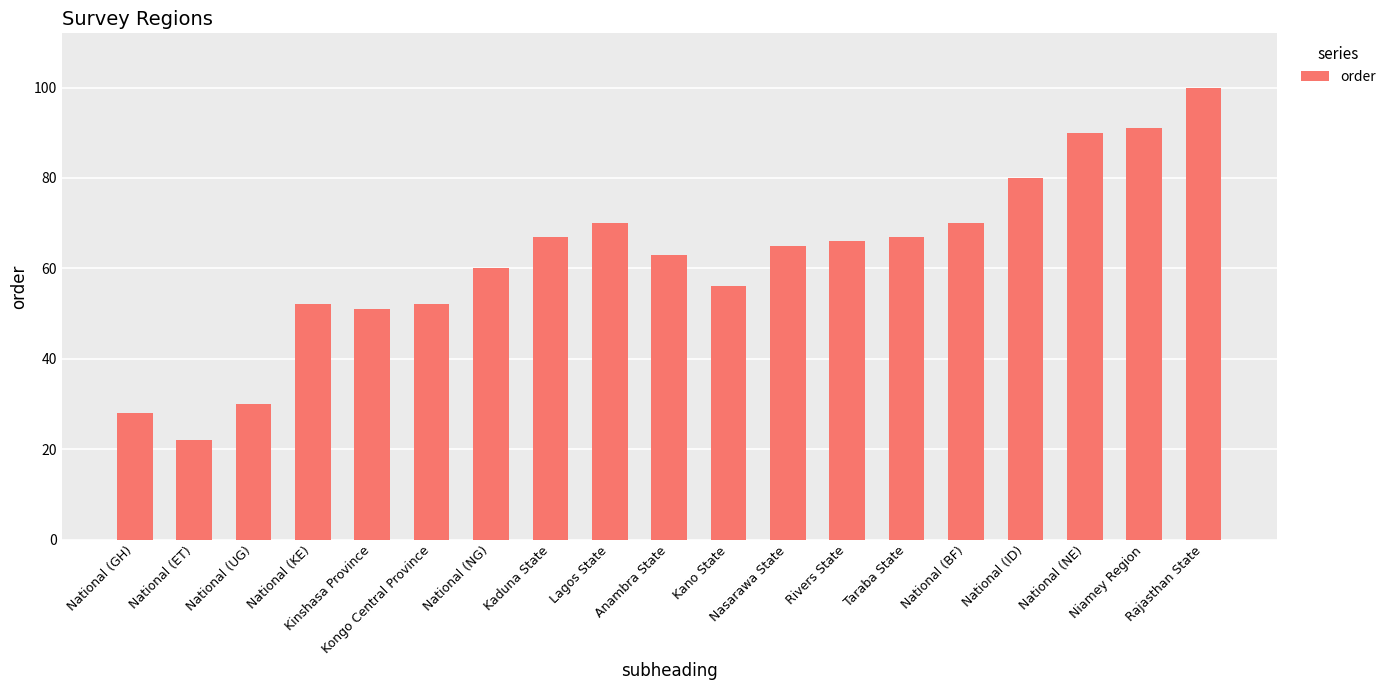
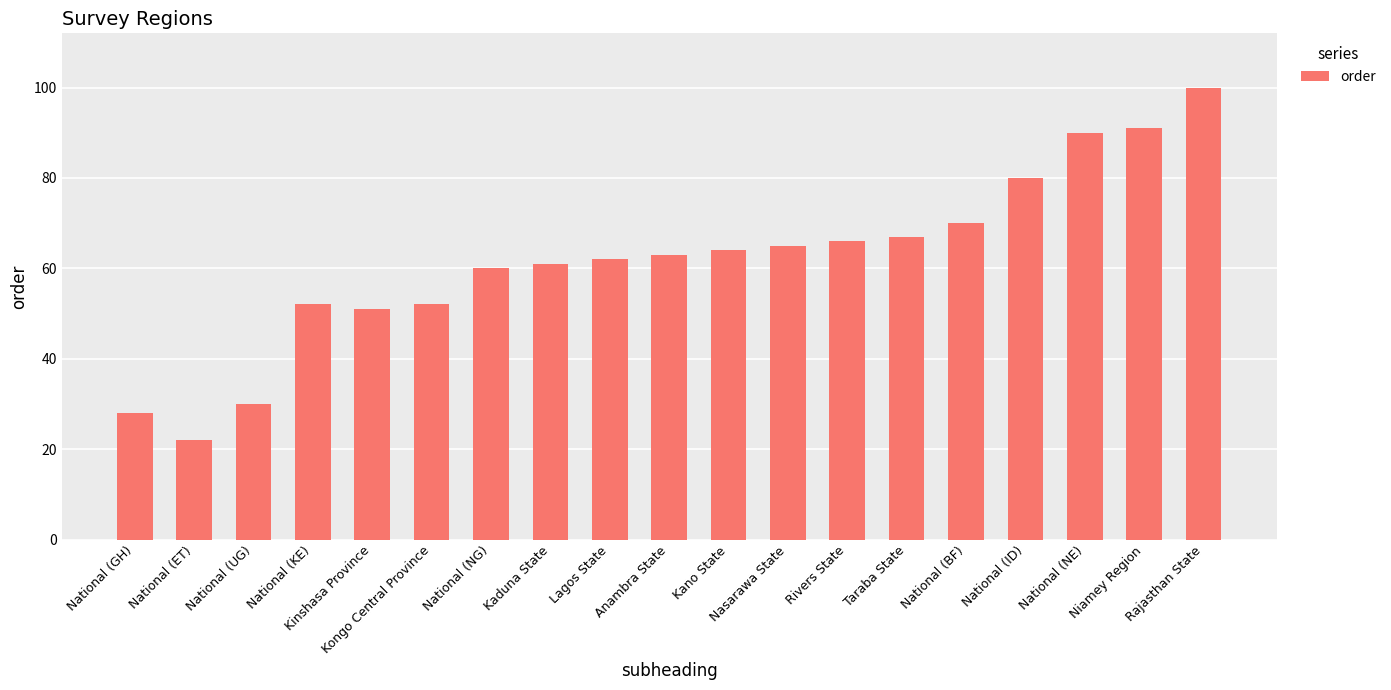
  {
    "National (GH)": 28,
    "National (ET)": 22,
    "National (UG)": 30,
    "National (KE)": 52,
    "Kinshasa Province": 51,
    "Kongo Central Province": 52,
    "National (NG)": 60,
-   "Kaduna State": 67,
-   "Lagos State": 70,
+   "Kaduna State": 61,
+   "Lagos State": 62,
    "Anambra State": 63,
-   "Kano State": 56,
+   "Kano State": 64,
    "Nasarawa State": 65,
    "Rivers State": 66,
    "Taraba State": 67,
    "National (BF)": 70,
    "National (ID)": 80,
    "National (NE)": 90,
    "Niamey Region": 91,
    "Rajasthan State": 100
  }
